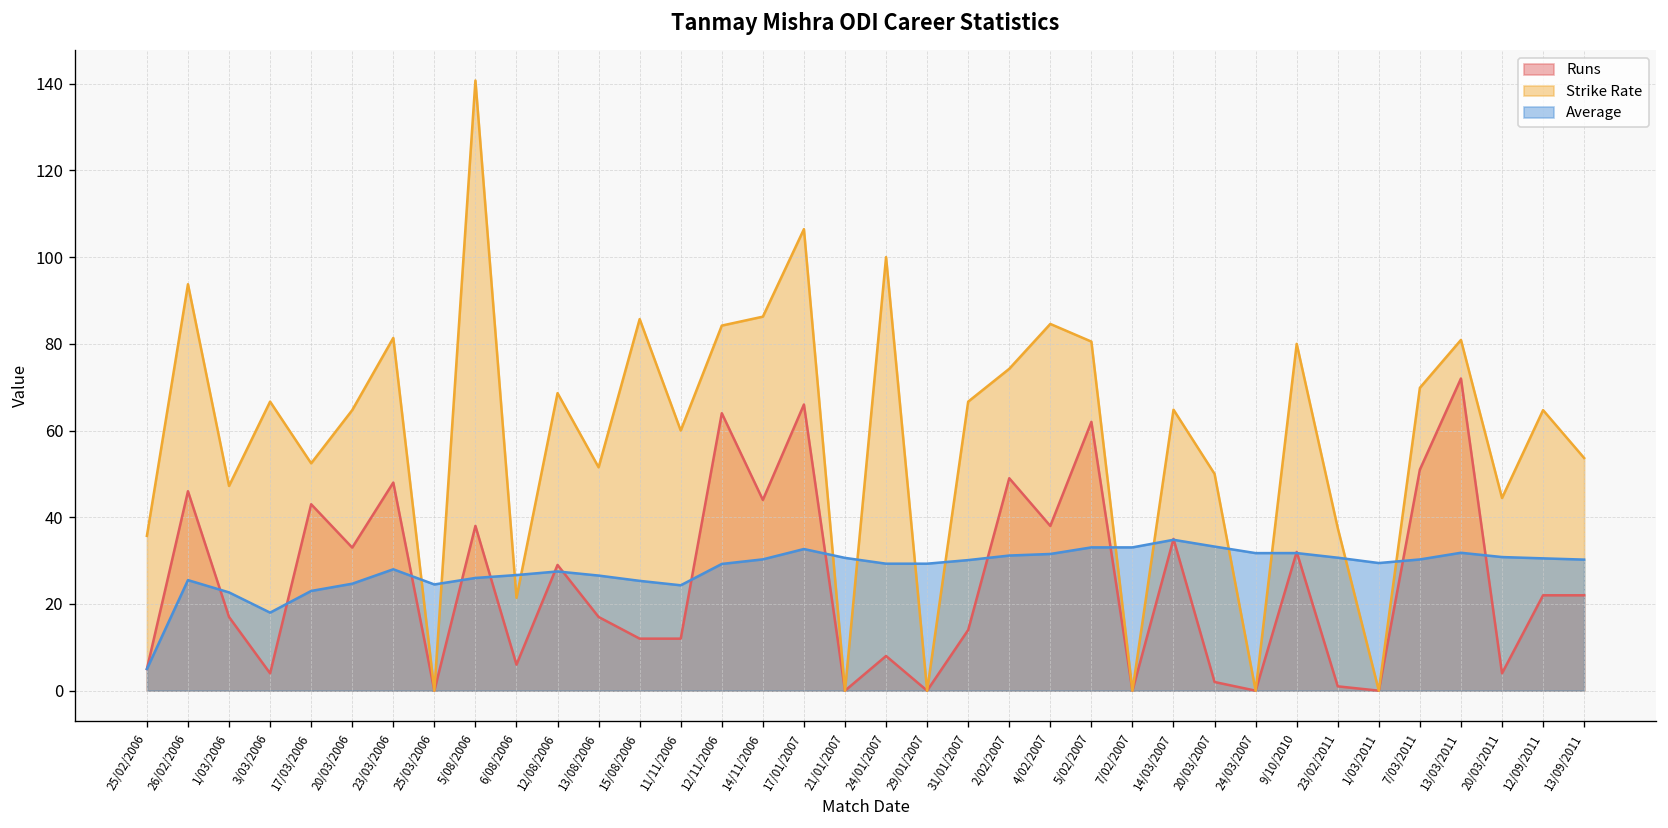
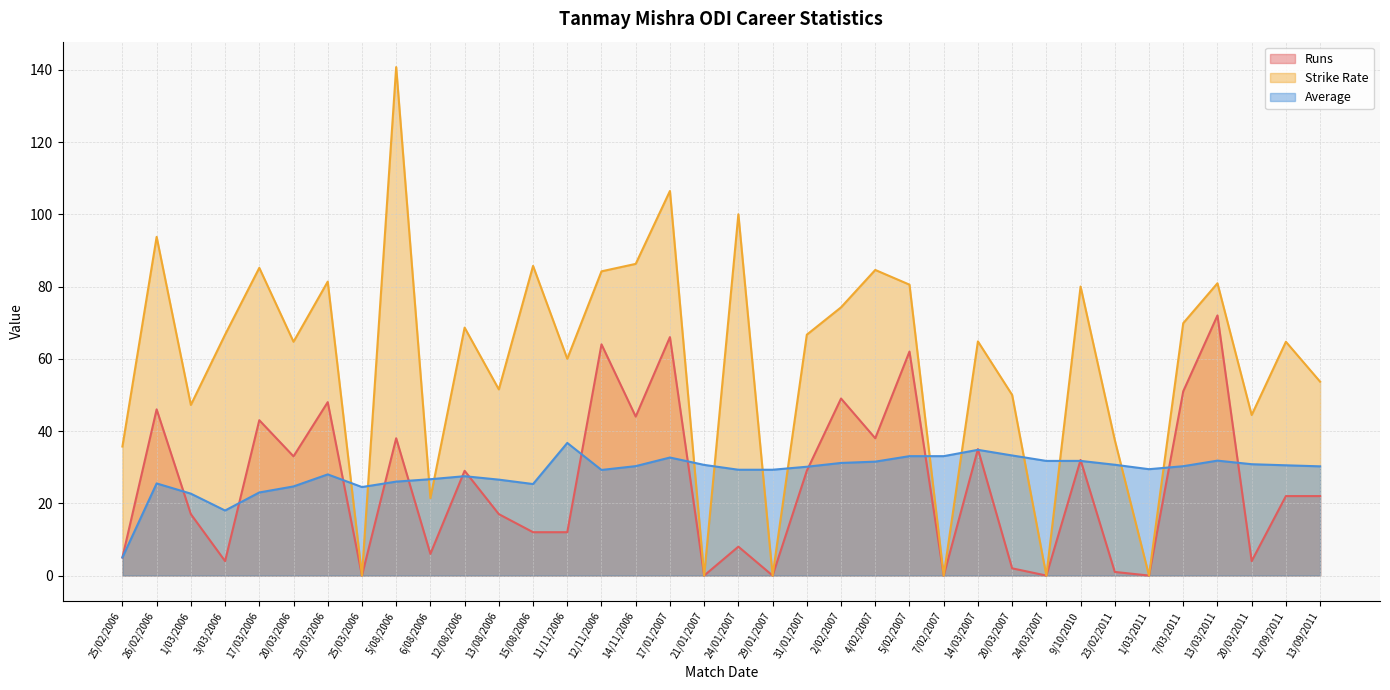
  {
    "Runs": {
      "26/02/2006": 46,
      "1/03/2006": 17,
      "3/03/2006": 4,
      "17/03/2006": 43,
      "20/03/2006": 33,
      "23/03/2006": 48,
      "5/08/2006": 38,
      "6/08/2006": 6,
      "12/08/2006": 29,
      "13/08/2006": 17,
      "15/08/2006": 12,
      "11/11/2006": 12,
      "12/11/2006": 64,
      "14/11/2006": 44,
      "17/01/2007": 66,
      "24/01/2007": 8,
-     "31/01/2007": 14,
+     "31/01/2007": 29,
      "2/02/2007": 49,
      "4/02/2007": 38,
      "5/02/2007": 62,
      "20/03/2007": 2,
      "23/02/2011": 1,
      "7/03/2011": 51,
      "13/03/2011": 72,
      "20/03/2011": 4,
      "12/09/2011": 22,
      "13/09/2011": 22
    },
    "Strike Rate": {
      "25/02/2006": 36,
      "26/02/2006": 94,
      "1/03/2006": 47,
      "3/03/2006": 67,
-     "17/03/2006": 52,
+     "17/03/2006": 85,
      "20/03/2006": 65,
      "23/03/2006": 81,
      "5/08/2006": 141,
      "6/08/2006": 21,
      "12/08/2006": 69,
      "13/08/2006": 52,
      "15/08/2006": 86,
      "11/11/2006": 60,
      "12/11/2006": 84,
      "14/11/2006": 86,
      "17/01/2007": 106,
      "24/01/2007": 100,
      "31/01/2007": 67,
      "2/02/2007": 74,
      "4/02/2007": 85,
      "5/02/2007": 81,
      "14/03/2007": 65,
      "20/03/2007": 50,
      "9/10/2010": 80,
      "23/02/2011": 38,
      "7/03/2011": 70,
      "13/03/2011": 81,
      "20/03/2011": 44,
      "12/09/2011": 65,
      "13/09/2011": 54
    },
    "Average": {
      "26/02/2006": 26,
      "1/03/2006": 23,
      "3/03/2006": 18,
      "17/03/2006": 23,
      "20/03/2006": 25,
      "23/03/2006": 28,
      "25/03/2006": 25,
      "5/08/2006": 26,
      "6/08/2006": 27,
      "12/08/2006": 28,
      "13/08/2006": 27,
      "15/08/2006": 25,
-     "11/11/2006": 24,
+     "11/11/2006": 37,
      "12/11/2006": 29,
      "14/11/2006": 30,
      "17/01/2007": 33,
      "21/01/2007": 31,
      "24/01/2007": 29,
      "29/01/2007": 29,
      "31/01/2007": 30,
      "2/02/2007": 31,
      "4/02/2007": 32,
      "5/02/2007": 33,
      "7/02/2007": 33,
      "20/03/2007": 33,
      "24/03/2007": 32,
      "23/02/2011": 31,
      "1/03/2011": 29,
      "7/03/2011": 30,
      "13/03/2011": 32,
      "20/03/2011": 31,
      "12/09/2011": 31,
      "13/09/2011": 30
    }
  }
